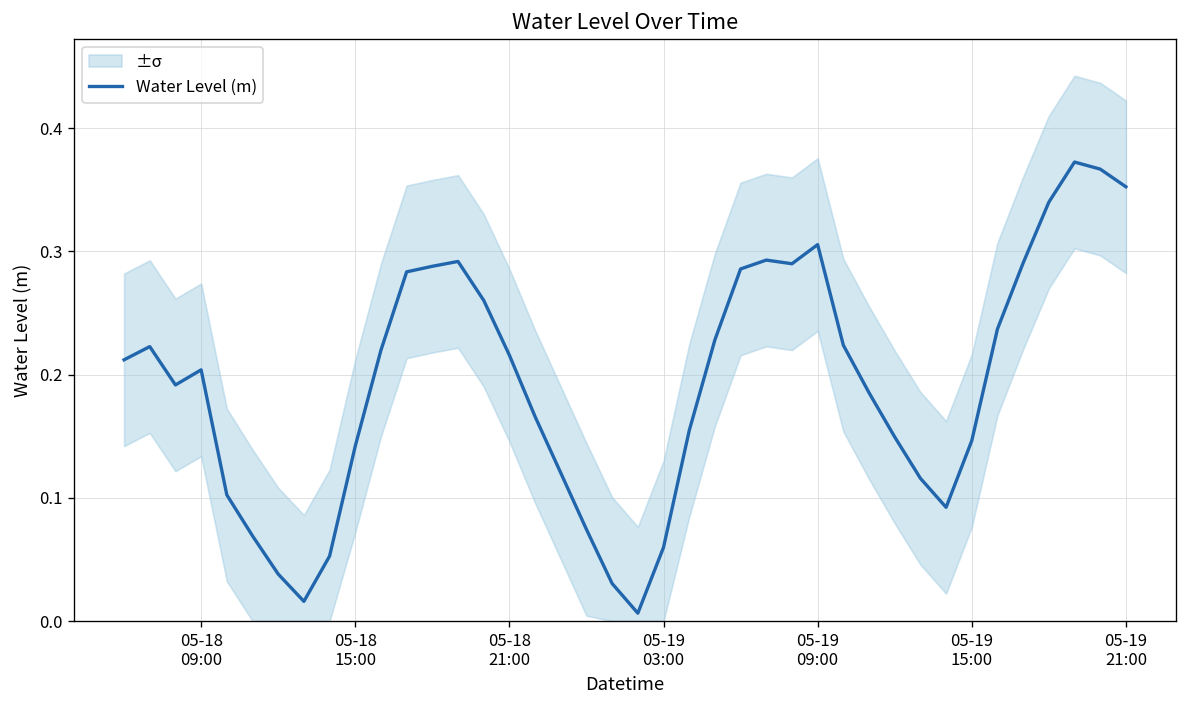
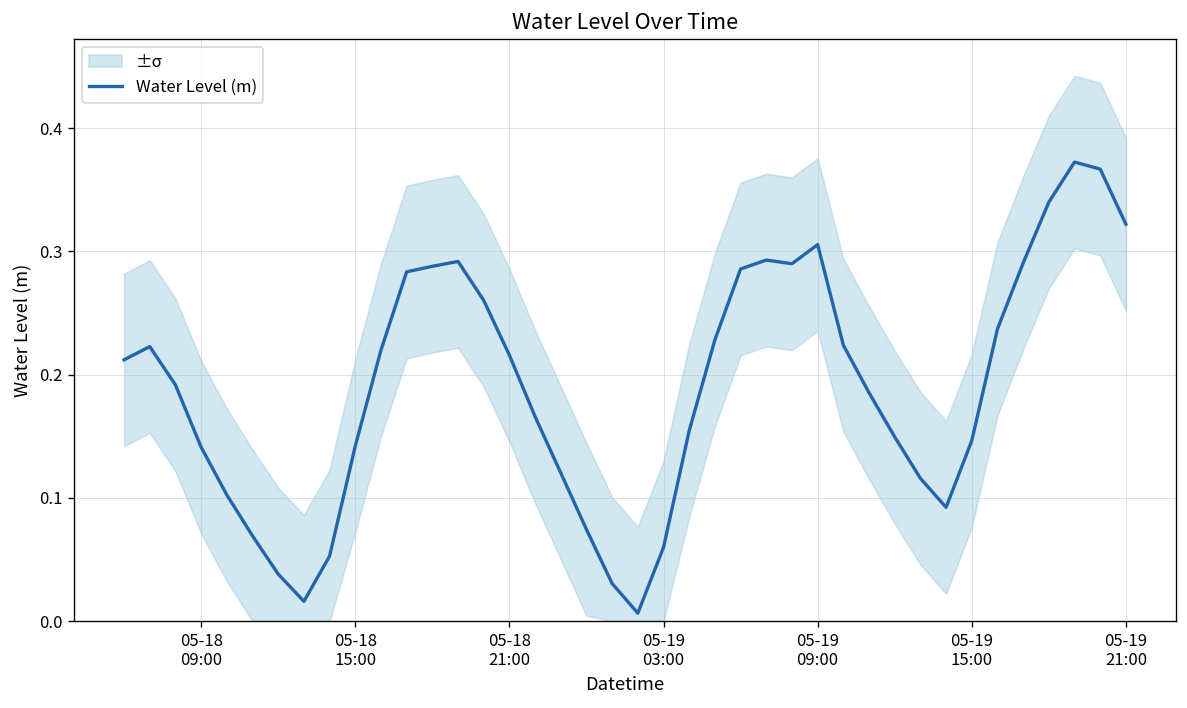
  {
    "Water Level (m)": {
-     "05-18 09:00": 0.204,
+     "05-18 09:00": 0.141,
      "05-18 15:00": 0.142,
      "05-18 21:00": 0.216,
      "05-19 03:00": 0.060,
      "05-19 09:00": 0.305,
      "05-19 15:00": 0.146,
-     "05-19 21:00": 0.352
+     "05-19 21:00": 0.322
    },
    "±σ": {
      "05-19 03:00": 0.130
    }
  }
